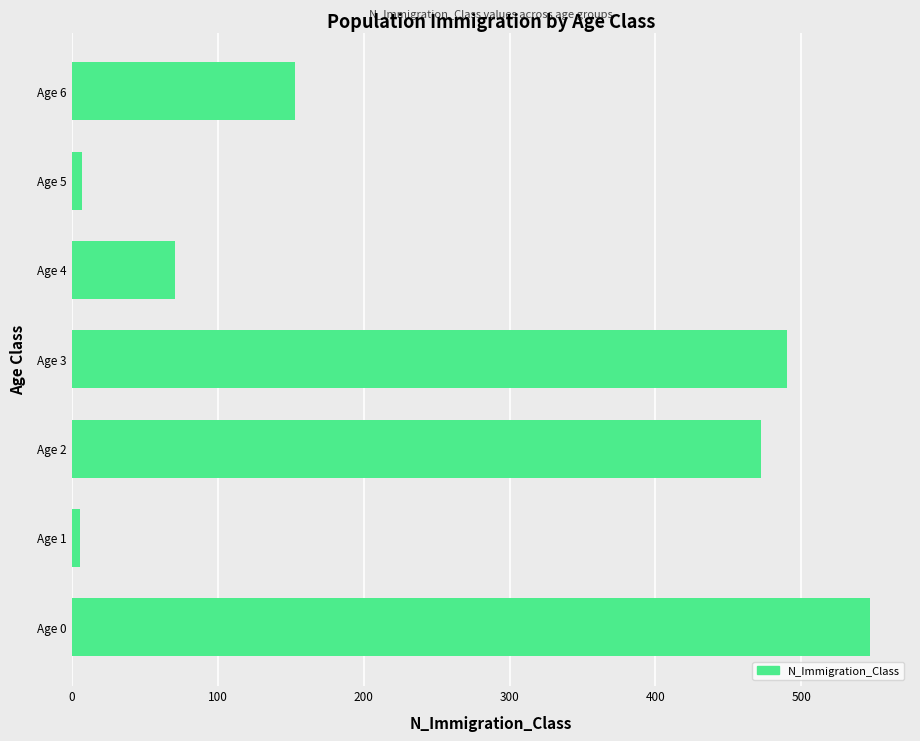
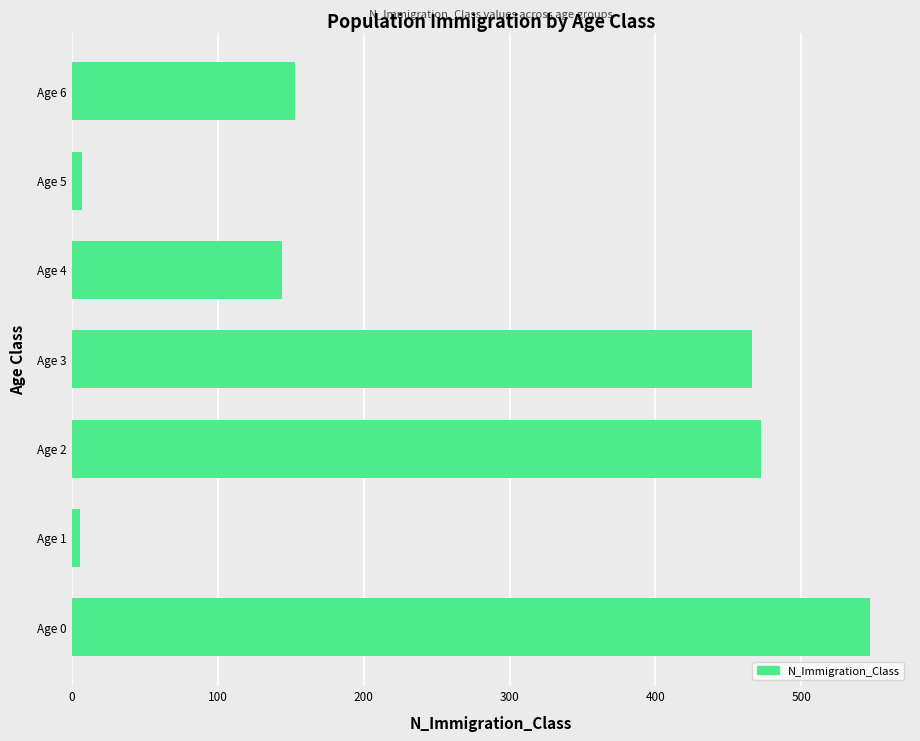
  {
    "Age 6": 153,
    "Age 5": 7,
-   "Age 4": 71,
-   "Age 3": 490,
+   "Age 4": 144,
+   "Age 3": 466,
    "Age 2": 472,
    "Age 1": 6,
    "Age 0": 547
  }
